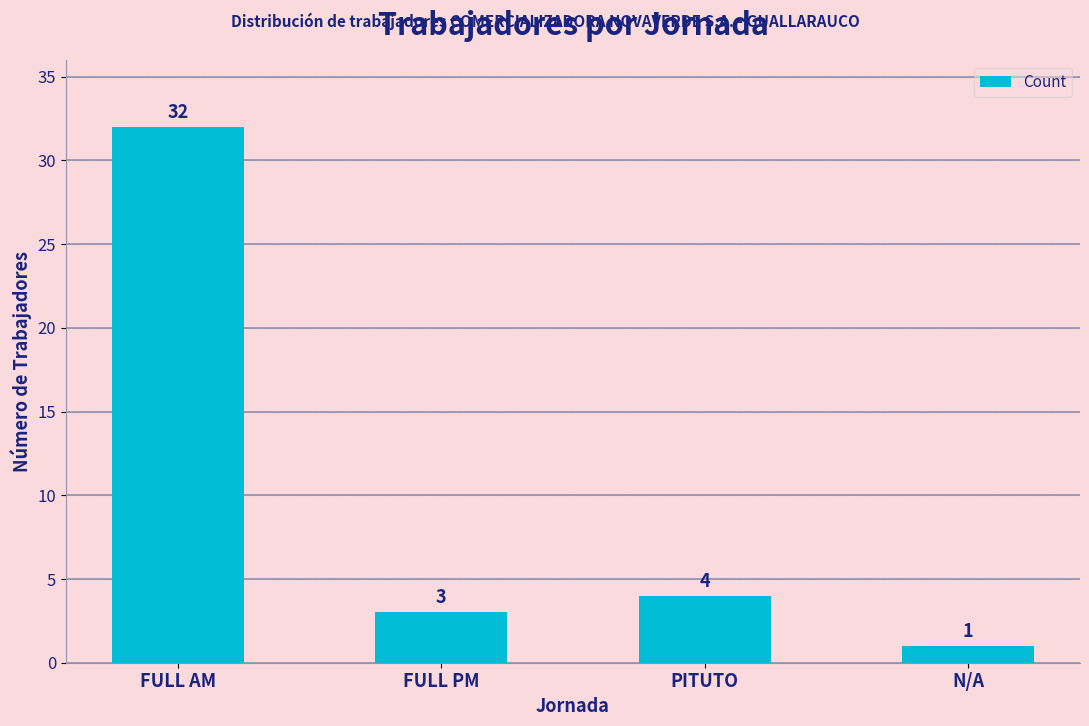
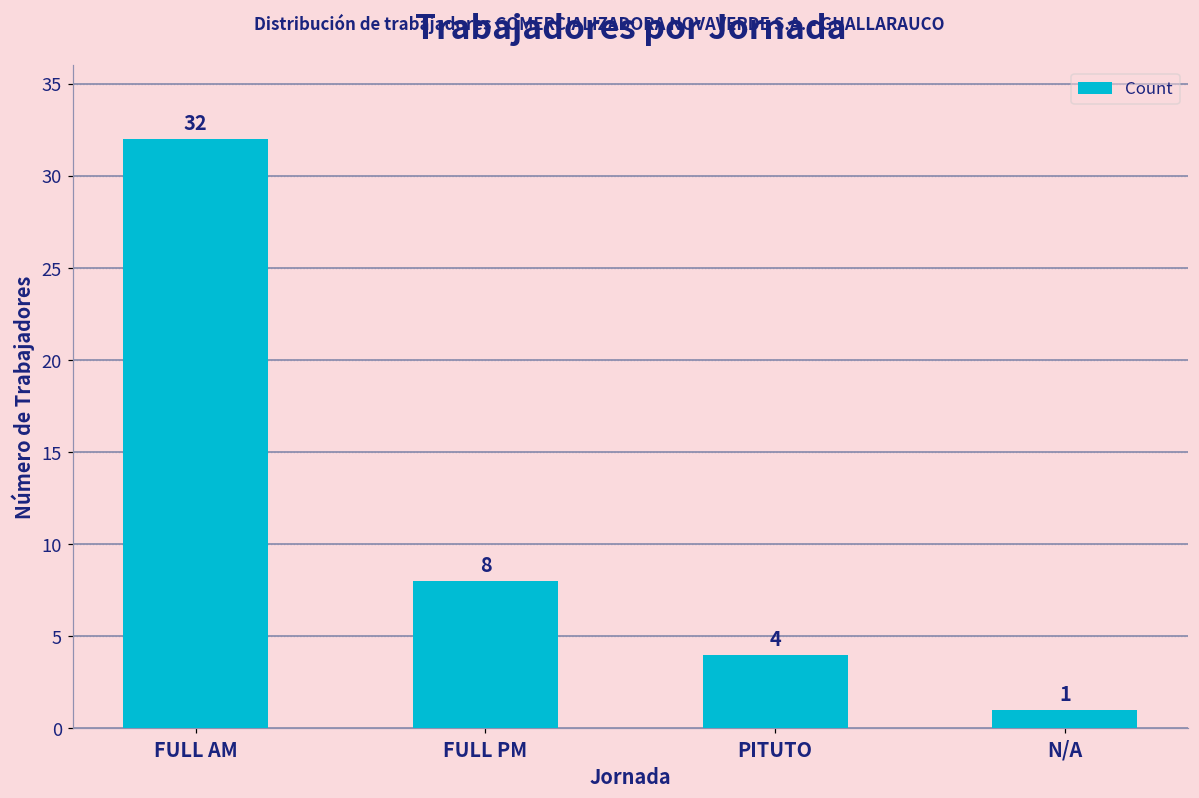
  {
    "FULL AM": 32,
-   "FULL PM": 3,
+   "FULL PM": 8,
    "PITUTO": 4,
    "N/A": 1
  }
